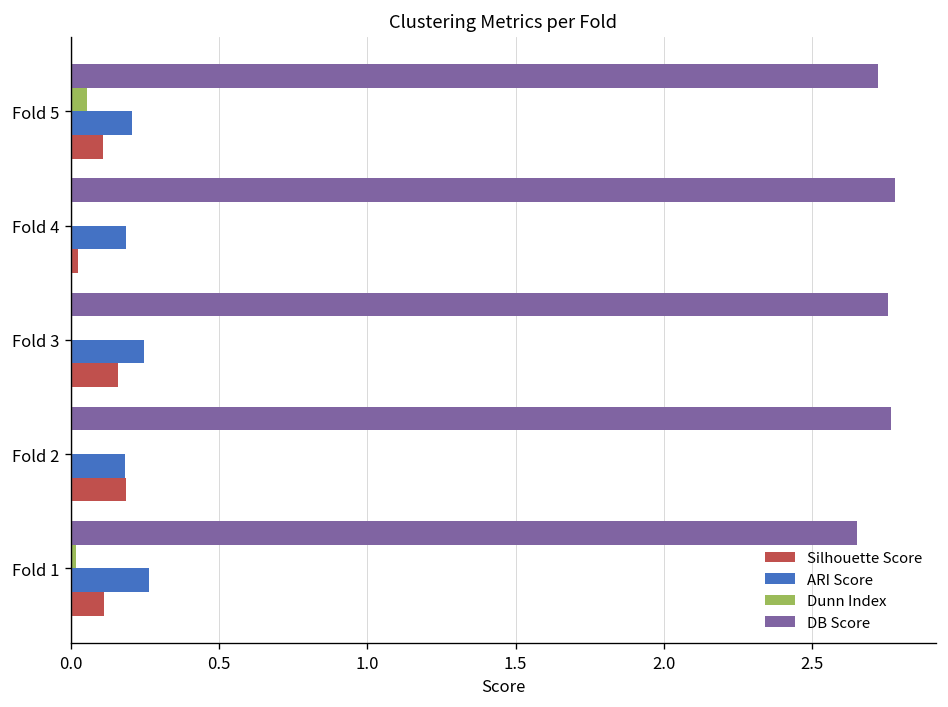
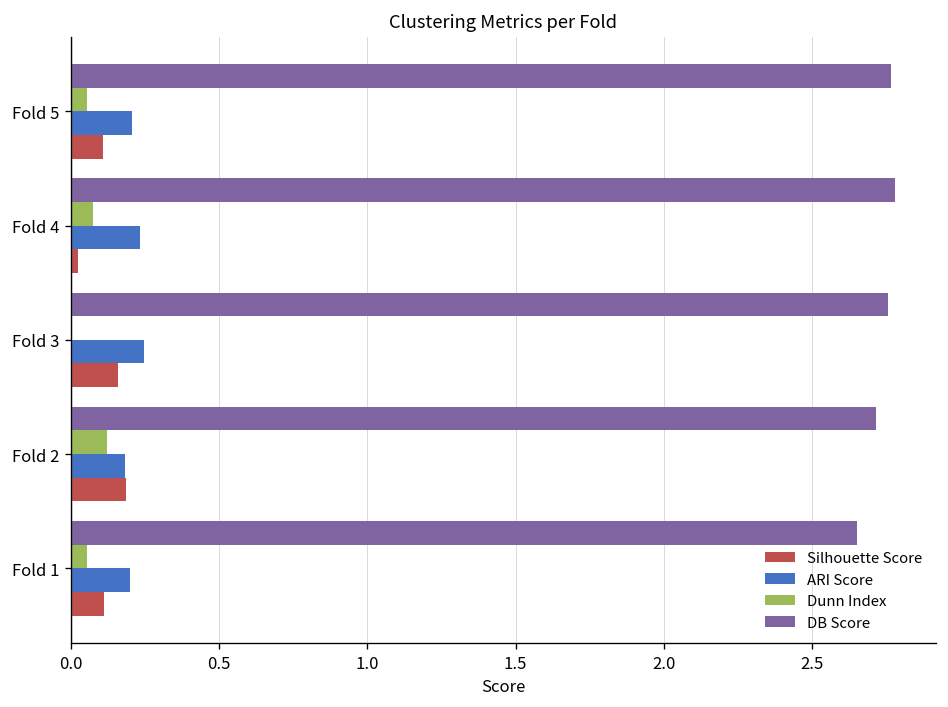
  {
    "Silhouette Score": {
      "Fold 5": 0.11,
      "Fold 4": 0.02,
      "Fold 3": 0.16,
      "Fold 2": 0.19,
      "Fold 1": 0.11
    },
    "ARI Score": {
      "Fold 5": 0.21,
-     "Fold 4": 0.19,
+     "Fold 4": 0.23,
      "Fold 3": 0.25,
      "Fold 2": 0.18,
-     "Fold 1": 0.26
+     "Fold 1": 0.20
    },
    "Dunn Index": {
      "Fold 5": 0.05,
-     "Fold 4": 0.00,
-     "Fold 2": 0.00,
-     "Fold 1": 0.02
+     "Fold 4": 0.08,
+     "Fold 2": 0.12,
+     "Fold 1": 0.05
    },
    "DB Score": {
-     "Fold 5": 2.72,
+     "Fold 5": 2.77,
      "Fold 4": 2.78,
      "Fold 3": 2.76,
-     "Fold 2": 2.77,
+     "Fold 2": 2.72,
      "Fold 1": 2.65
    }
  }
